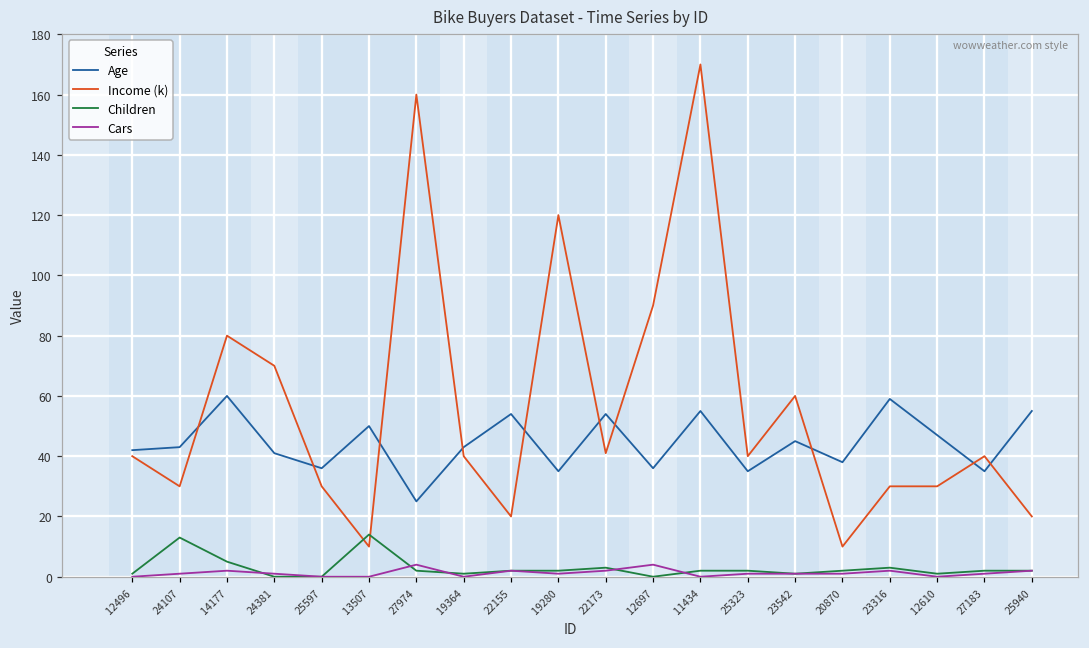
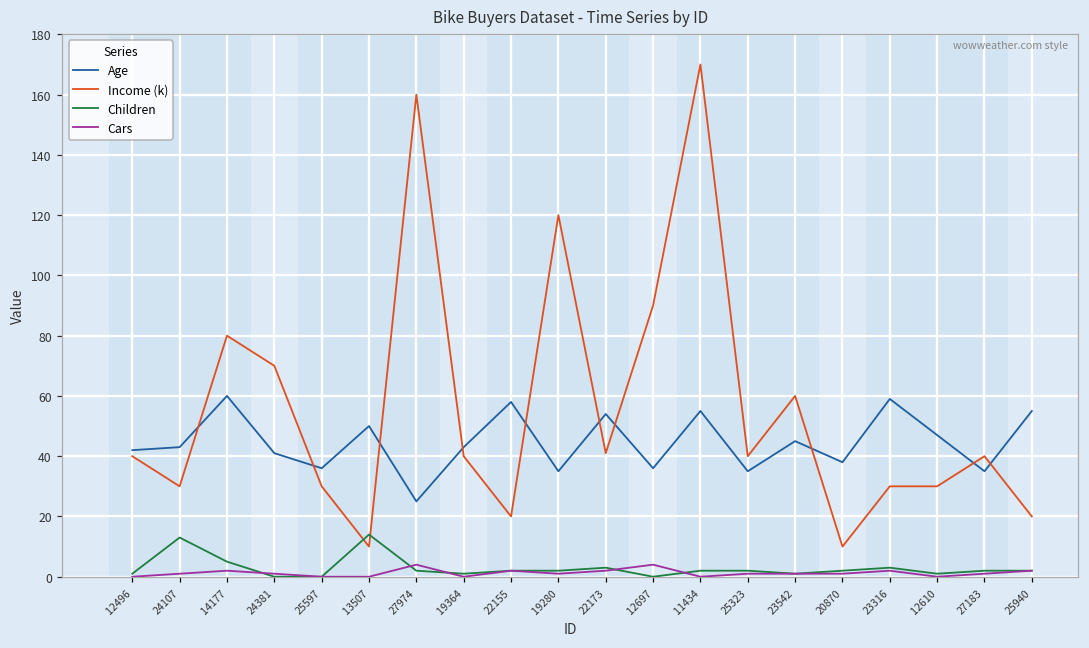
  {
    "Age": {
      "12496": 42,
      "24107": 43,
      "14177": 60,
      "24381": 41,
      "25597": 36,
      "13507": 50,
      "27974": 25,
      "19364": 43,
-     "22155": 54,
+     "22155": 58,
      "19280": 35,
      "22173": 54,
      "12697": 36,
      "11434": 55,
      "25323": 35,
      "23542": 45,
      "20870": 38,
      "23316": 59,
      "12610": 47,
      "27183": 35,
      "25940": 55
    },
    "Income (k)": {
      "12496": 40,
      "24107": 30,
      "14177": 80,
      "24381": 70,
      "25597": 30,
      "13507": 10,
      "27974": 160,
      "19364": 40,
      "22155": 20,
      "19280": 120,
      "22173": 41,
      "12697": 90,
      "11434": 170,
      "25323": 40,
      "23542": 60,
      "20870": 10,
      "23316": 30,
      "12610": 30,
      "27183": 40,
      "25940": 20
    },
    "Children": {
      "12496": 1,
      "24107": 13,
      "14177": 5,
      "24381": 0,
      "13507": 14,
      "27974": 2,
      "19364": 1,
      "19280": 2,
      "22173": 3,
      "12697": 0,
      "11434": 2,
      "25323": 2,
      "20870": 2,
      "23316": 3,
      "12610": 1,
      "27183": 2
    },
    "Cars": {
      "12496": 0,
      "24107": 1,
      "14177": 2,
      "24381": 1,
      "13507": 0,
      "27974": 4,
      "19364": 0,
      "19280": 1,
      "22173": 2,
      "12697": 4,
      "11434": 0,
      "25323": 1,
      "20870": 1,
      "23316": 2,
      "12610": 0,
      "27183": 1
    }
  }
